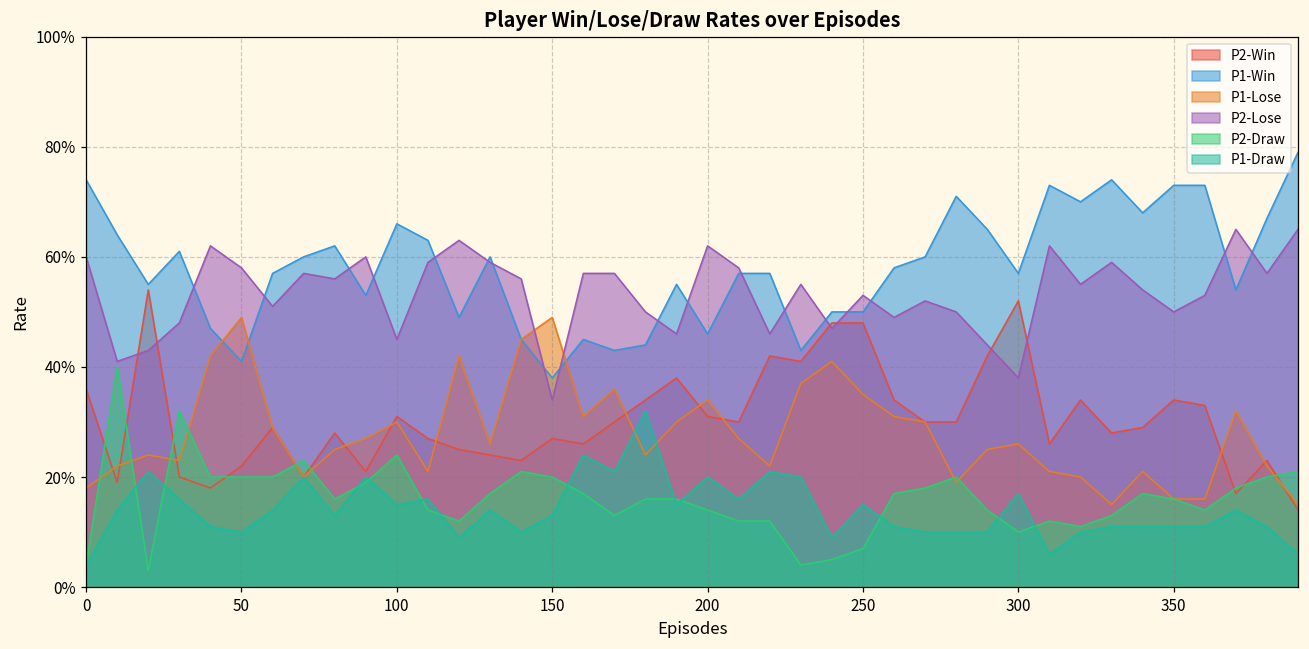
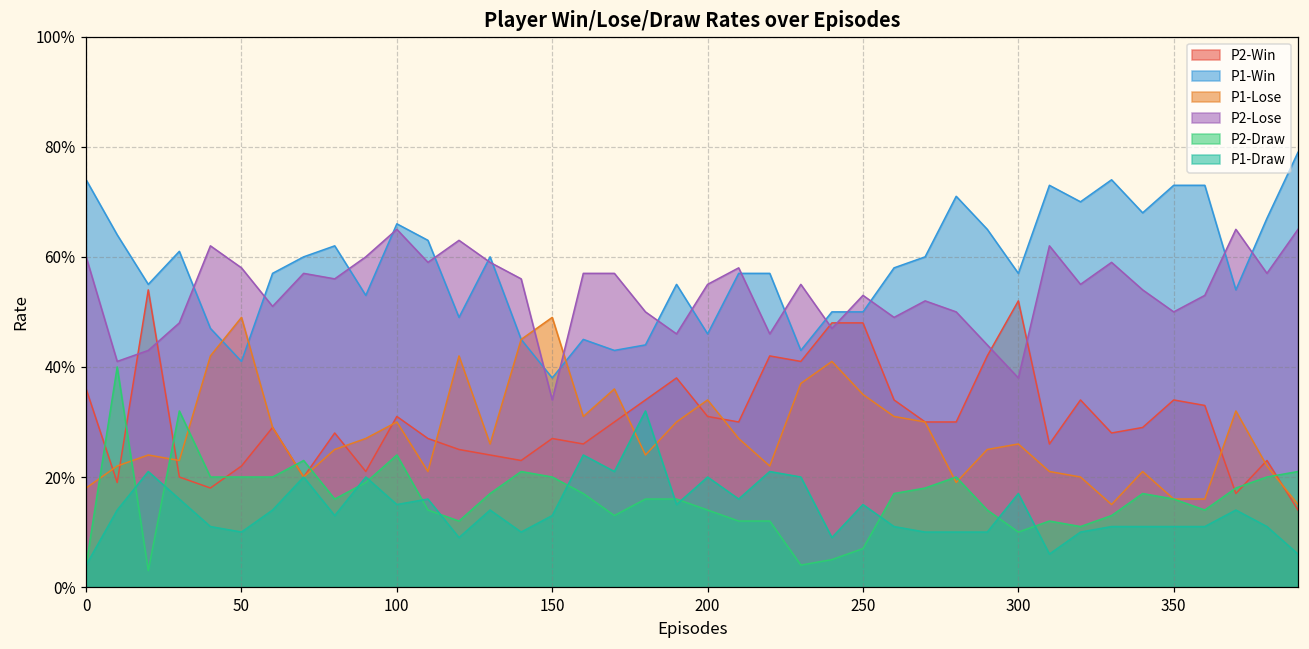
  {
    "P1-Win": {
      "0": "74%",
      "50": "41%",
      "100": "66%",
      "150": "38%",
      "200": "46%",
      "250": "50%",
      "300": "57%",
      "350": "73%"
    },
    "P2-Lose": {
      "0": "60%",
      "50": "58%",
-     "100": "45%",
+     "100": "65%",
      "150": "34%",
-     "200": "62%",
+     "200": "55%",
      "250": "53%",
      "300": "38%",
      "350": "50%"
    }
  }
